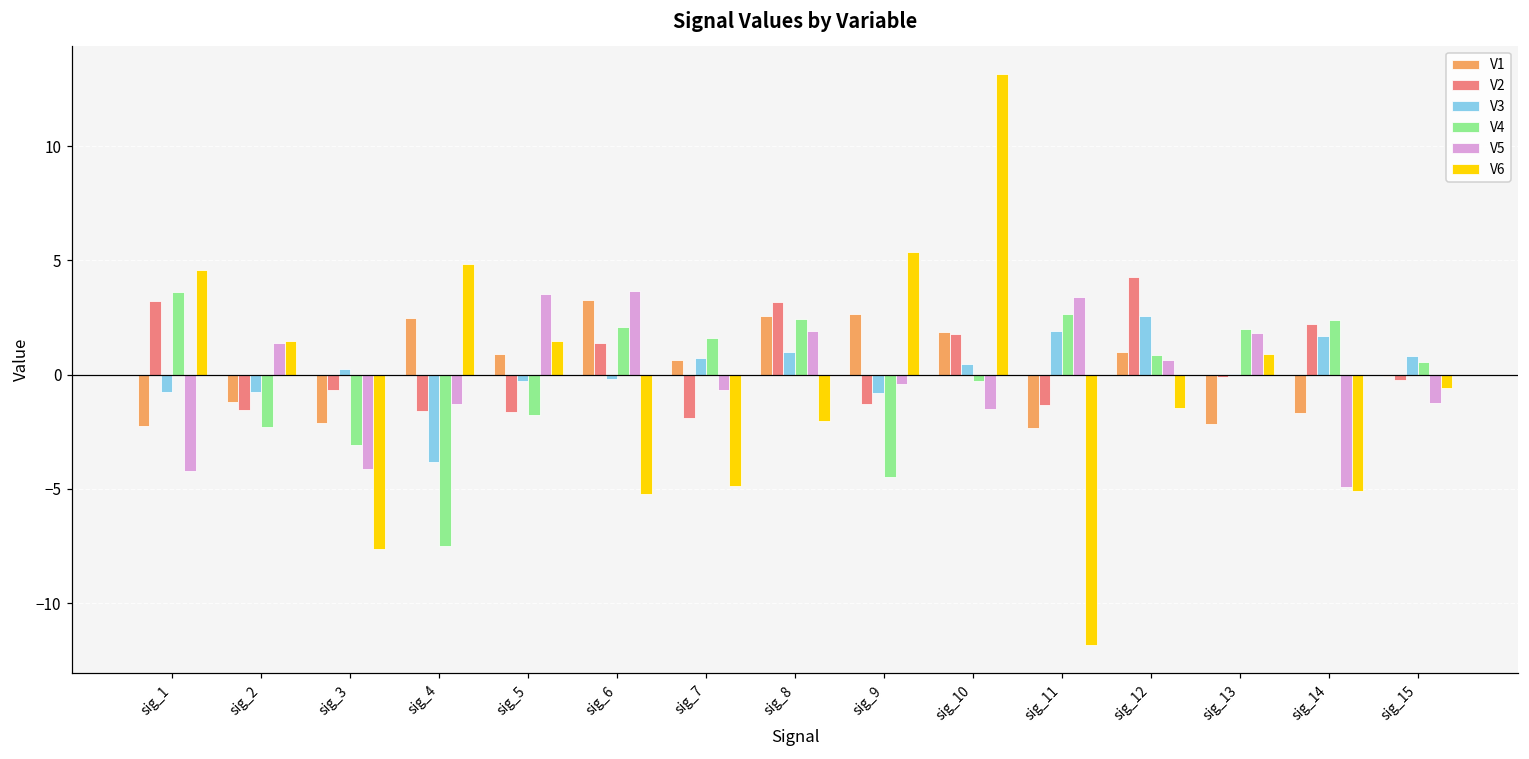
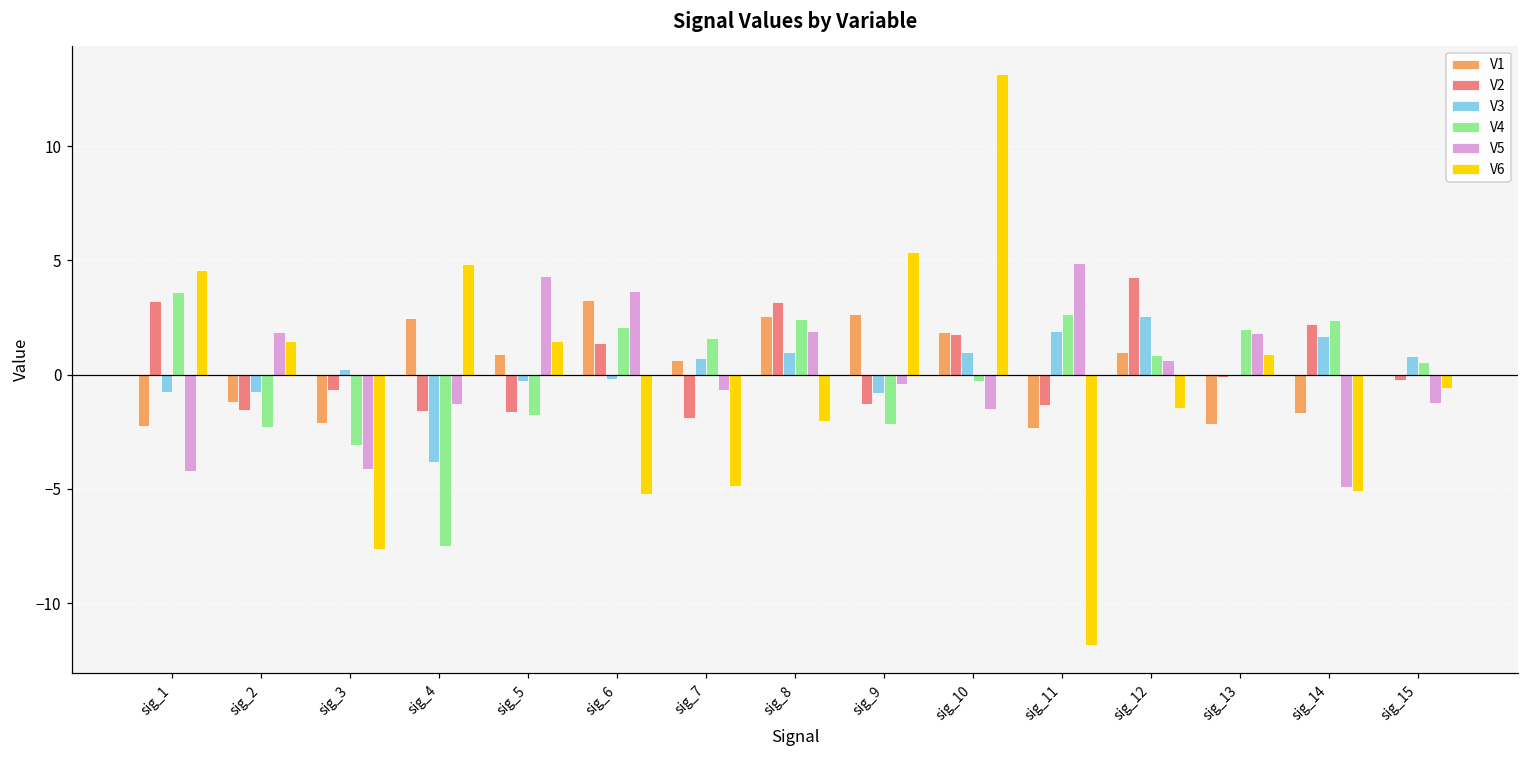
  {
    "V3": {
      "sig_1": -0.7,
      "sig_2": -0.7,
      "sig_3": 0.2,
      "sig_4": -3.8,
      "sig_5": -0.3,
      "sig_6": -0.2,
      "sig_7": 0.7,
      "sig_8": 1.0,
      "sig_9": -0.8,
-     "sig_10": 0.5,
+     "sig_10": 1.0,
      "sig_11": 1.9,
      "sig_12": 2.6,
      "sig_14": 1.7,
      "sig_15": 0.8
    },
    "V4": {
      "sig_1": 3.6,
      "sig_2": -2.3,
      "sig_3": -3.1,
      "sig_4": -7.5,
      "sig_5": -1.8,
      "sig_6": 2.1,
      "sig_7": 1.6,
      "sig_8": 2.4,
-     "sig_9": -4.5,
+     "sig_9": -2.1,
      "sig_10": -0.3,
      "sig_11": 2.7,
      "sig_12": 0.8,
      "sig_13": 2.0,
      "sig_14": 2.4,
      "sig_15": 0.6
    },
    "V5": {
      "sig_1": -4.2,
-     "sig_2": 1.4,
+     "sig_2": 1.9,
      "sig_3": -4.1,
      "sig_4": -1.3,
-     "sig_5": 3.5,
+     "sig_5": 4.3,
      "sig_6": 3.7,
      "sig_7": -0.7,
      "sig_8": 1.9,
      "sig_9": -0.4,
      "sig_10": -1.5,
-     "sig_11": 3.4,
+     "sig_11": 4.9,
      "sig_12": 0.6,
      "sig_13": 1.8,
      "sig_14": -4.9,
      "sig_15": -1.3
    },
    "V6": {
      "sig_1": 4.6,
      "sig_2": 1.5,
      "sig_3": -7.6,
      "sig_4": 4.9,
      "sig_5": 1.5,
      "sig_6": -5.2,
      "sig_7": -4.9,
      "sig_8": -2.0,
      "sig_9": 5.4,
      "sig_10": 13.1,
      "sig_11": -11.8,
      "sig_12": -1.5,
      "sig_13": 0.9,
      "sig_14": -5.1,
      "sig_15": -0.6
    }
  }
